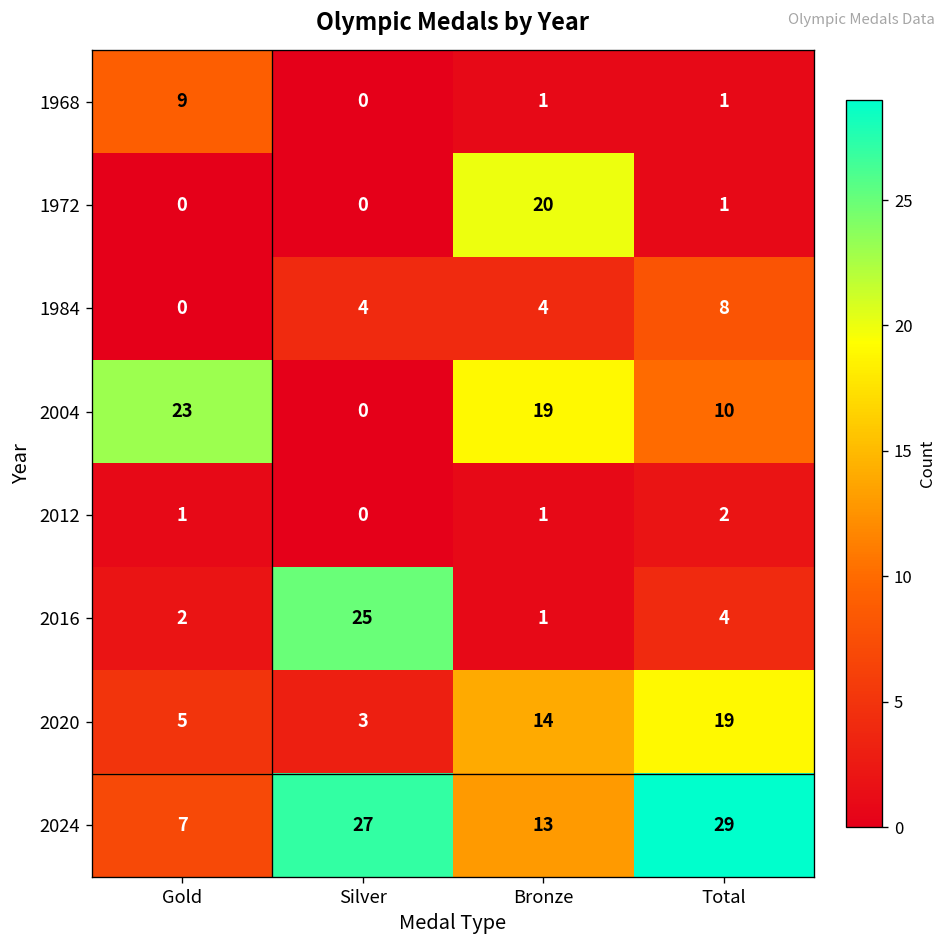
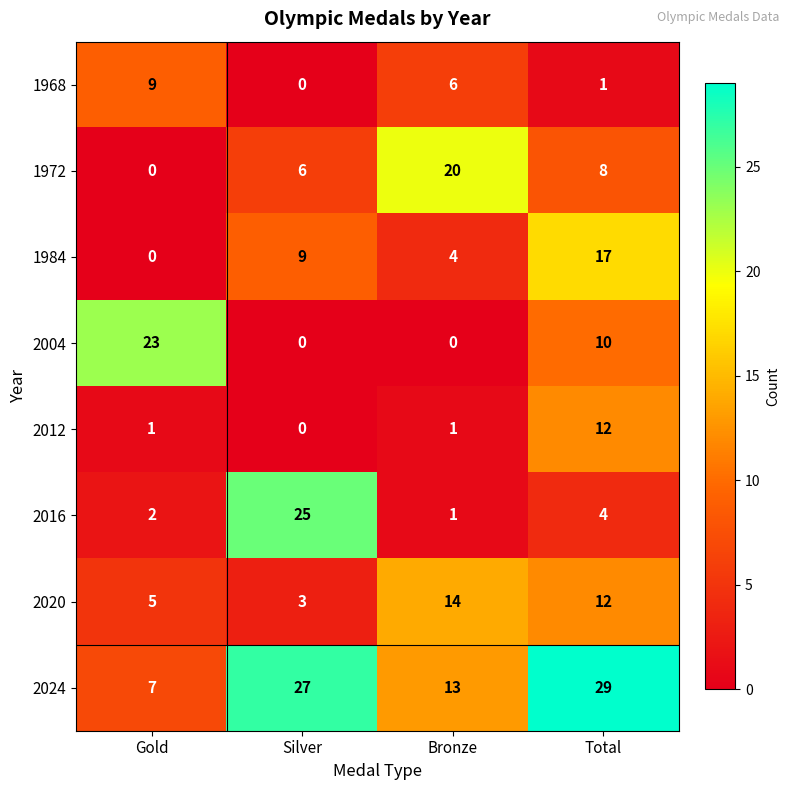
  {
    "1968": {
      "Gold": 9,
      "Silver": 0,
-     "Bronze": 1,
+     "Bronze": 6,
      "Total": 1
    },
    "1972": {
      "Gold": 0,
-     "Silver": 0,
+     "Silver": 6,
      "Bronze": 20,
-     "Total": 1
+     "Total": 8
    },
    "1984": {
      "Gold": 0,
-     "Silver": 4,
+     "Silver": 9,
      "Bronze": 4,
-     "Total": 8
+     "Total": 17
    },
    "2004": {
      "Gold": 23,
      "Silver": 0,
-     "Bronze": 19,
+     "Bronze": 0,
      "Total": 10
    },
    "2012": {
      "Gold": 1,
      "Silver": 0,
      "Bronze": 1,
-     "Total": 2
+     "Total": 12
    },
    "2016": {
      "Gold": 2,
      "Silver": 25,
      "Bronze": 1,
      "Total": 4
    },
    "2020": {
      "Gold": 5,
      "Silver": 3,
      "Bronze": 14,
-     "Total": 19
+     "Total": 12
    },
    "2024": {
      "Gold": 7,
      "Silver": 27,
      "Bronze": 13,
      "Total": 29
    }
  }
